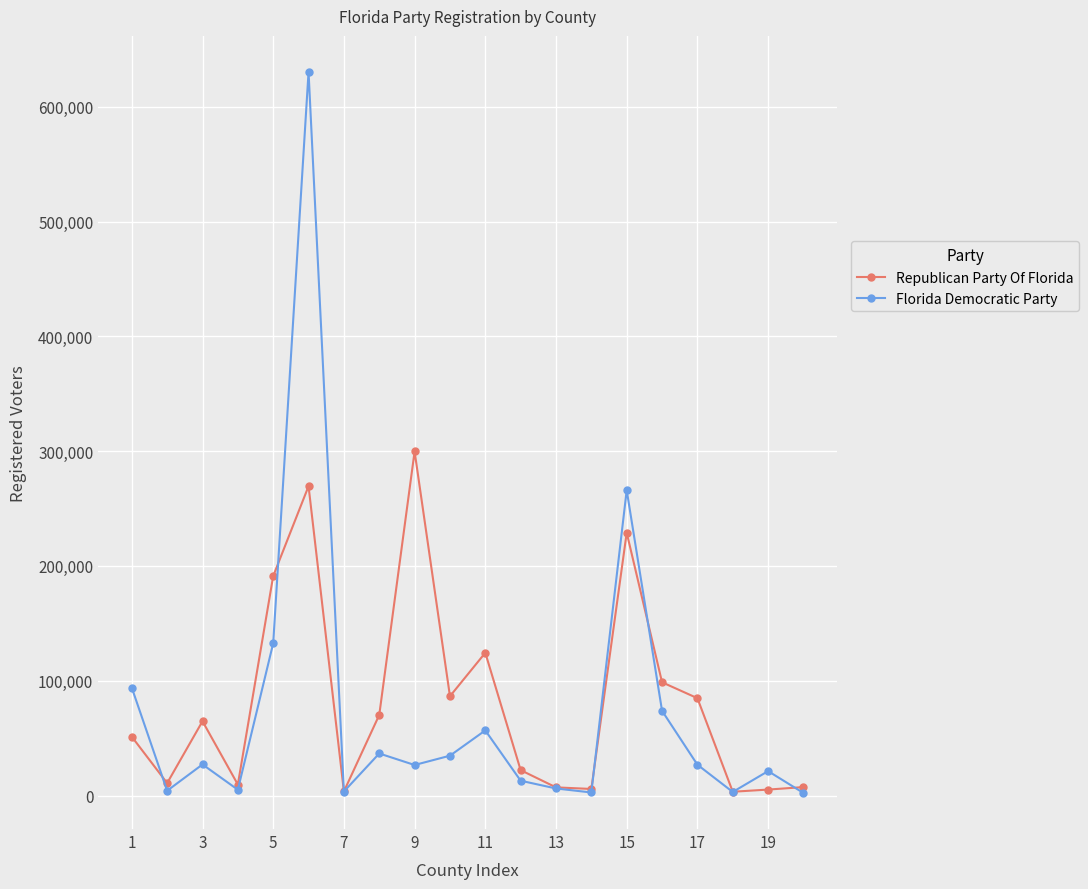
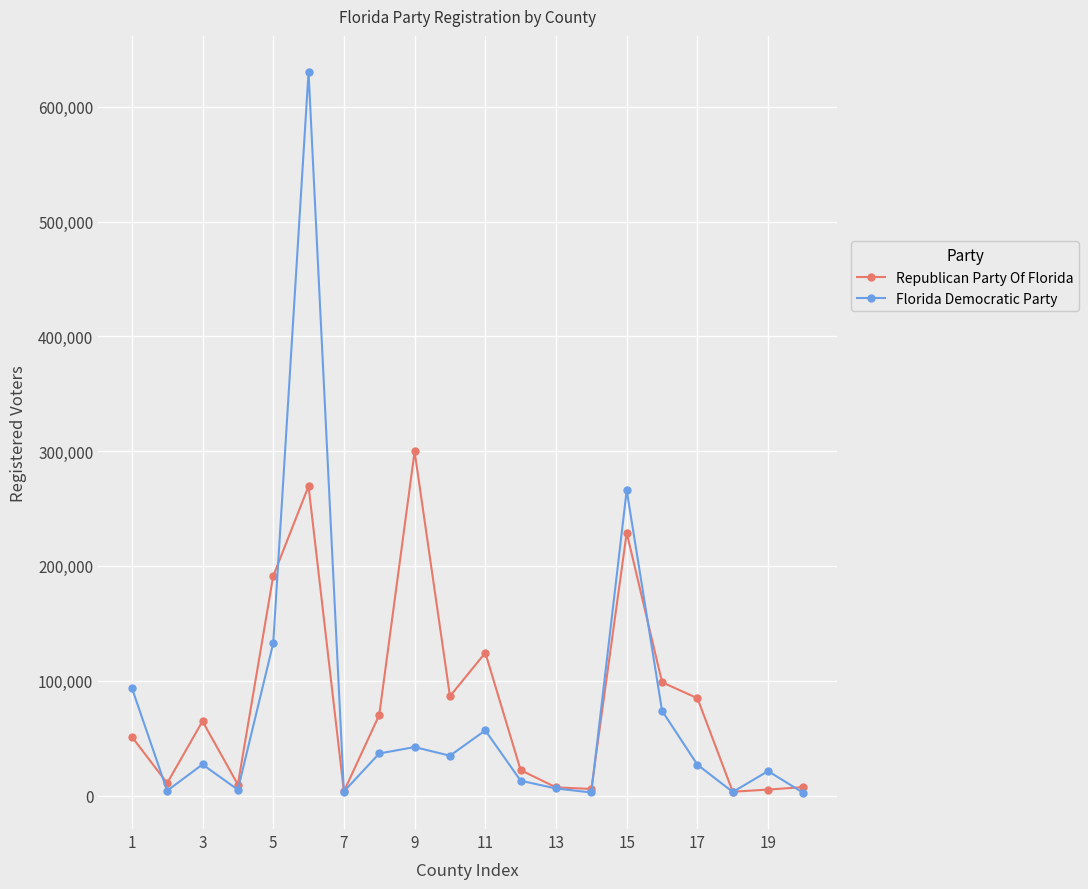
  {
    "Republican Party Of Florida": {
      "1": "51,000",
      "3": "65,000",
      "5": "191,000",
      "9": "300,000",
      "11": "124,000",
      "15": "229,000",
      "17": "85,000",
      "19": "5,000"
    },
    "Florida Democratic Party": {
      "1": "94,000",
      "3": "27,000",
      "5": "133,000",
-     "9": "27,000",
+     "9": "42,000",
      "11": "57,000",
      "15": "266,000",
      "17": "27,000",
      "19": "21,000"
    }
  }
